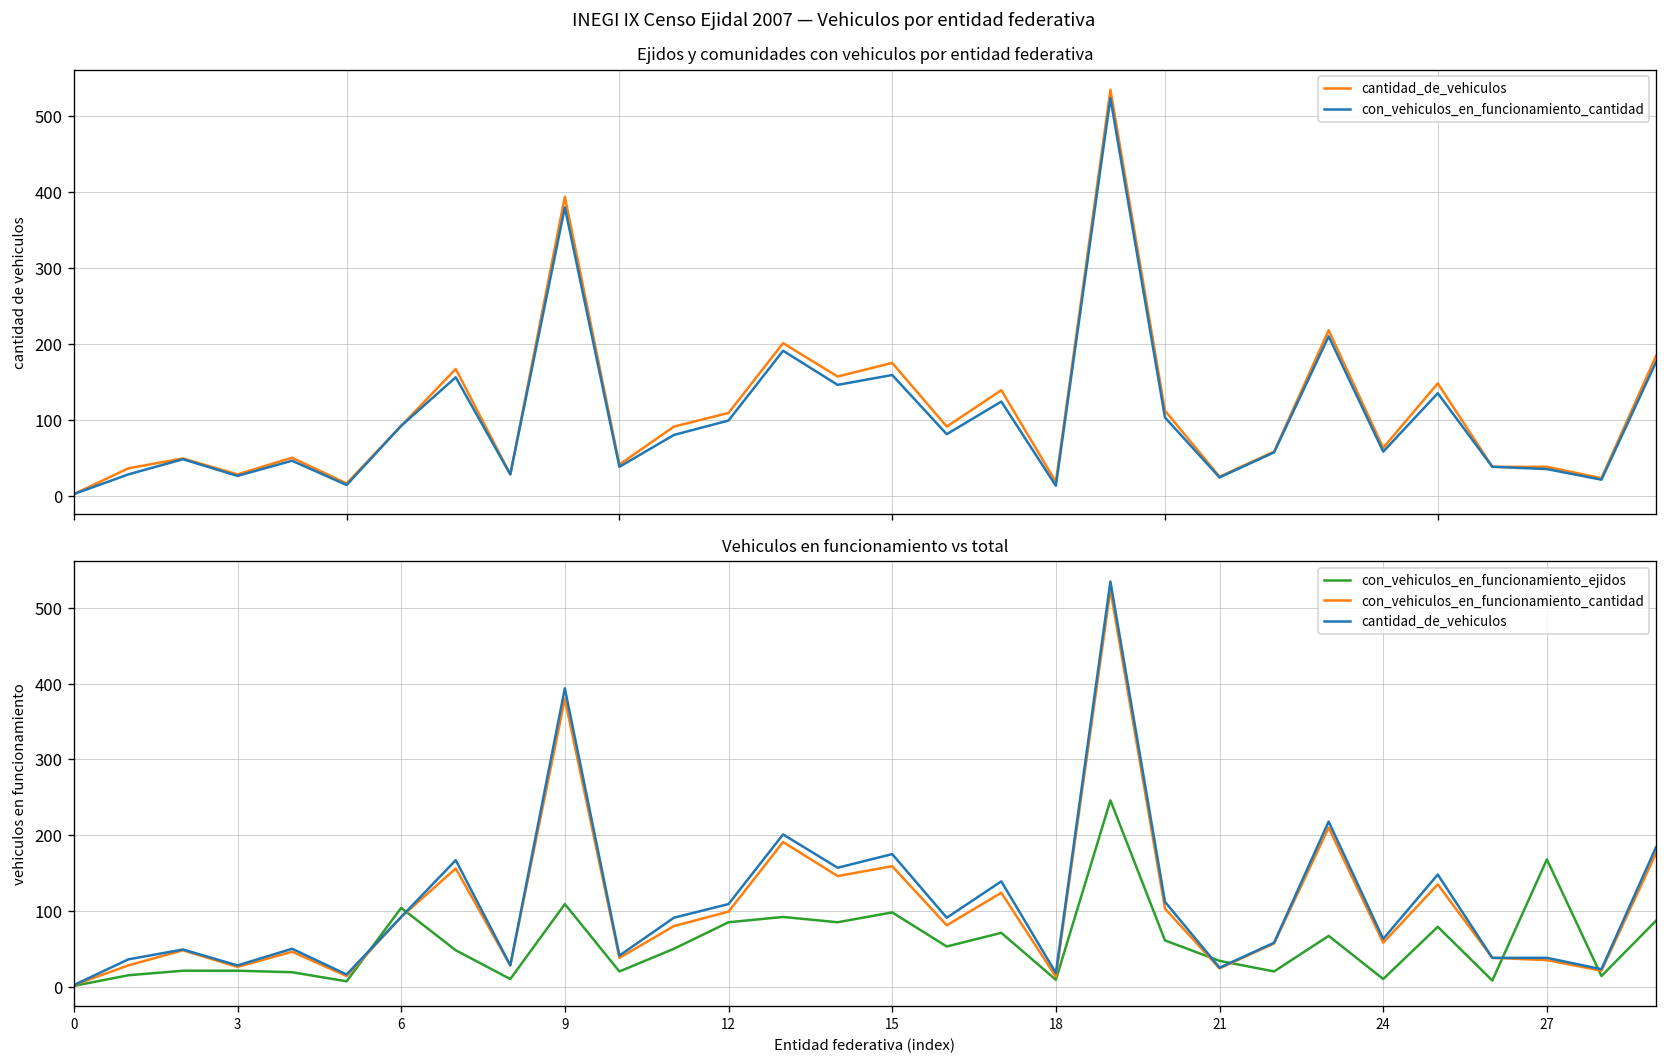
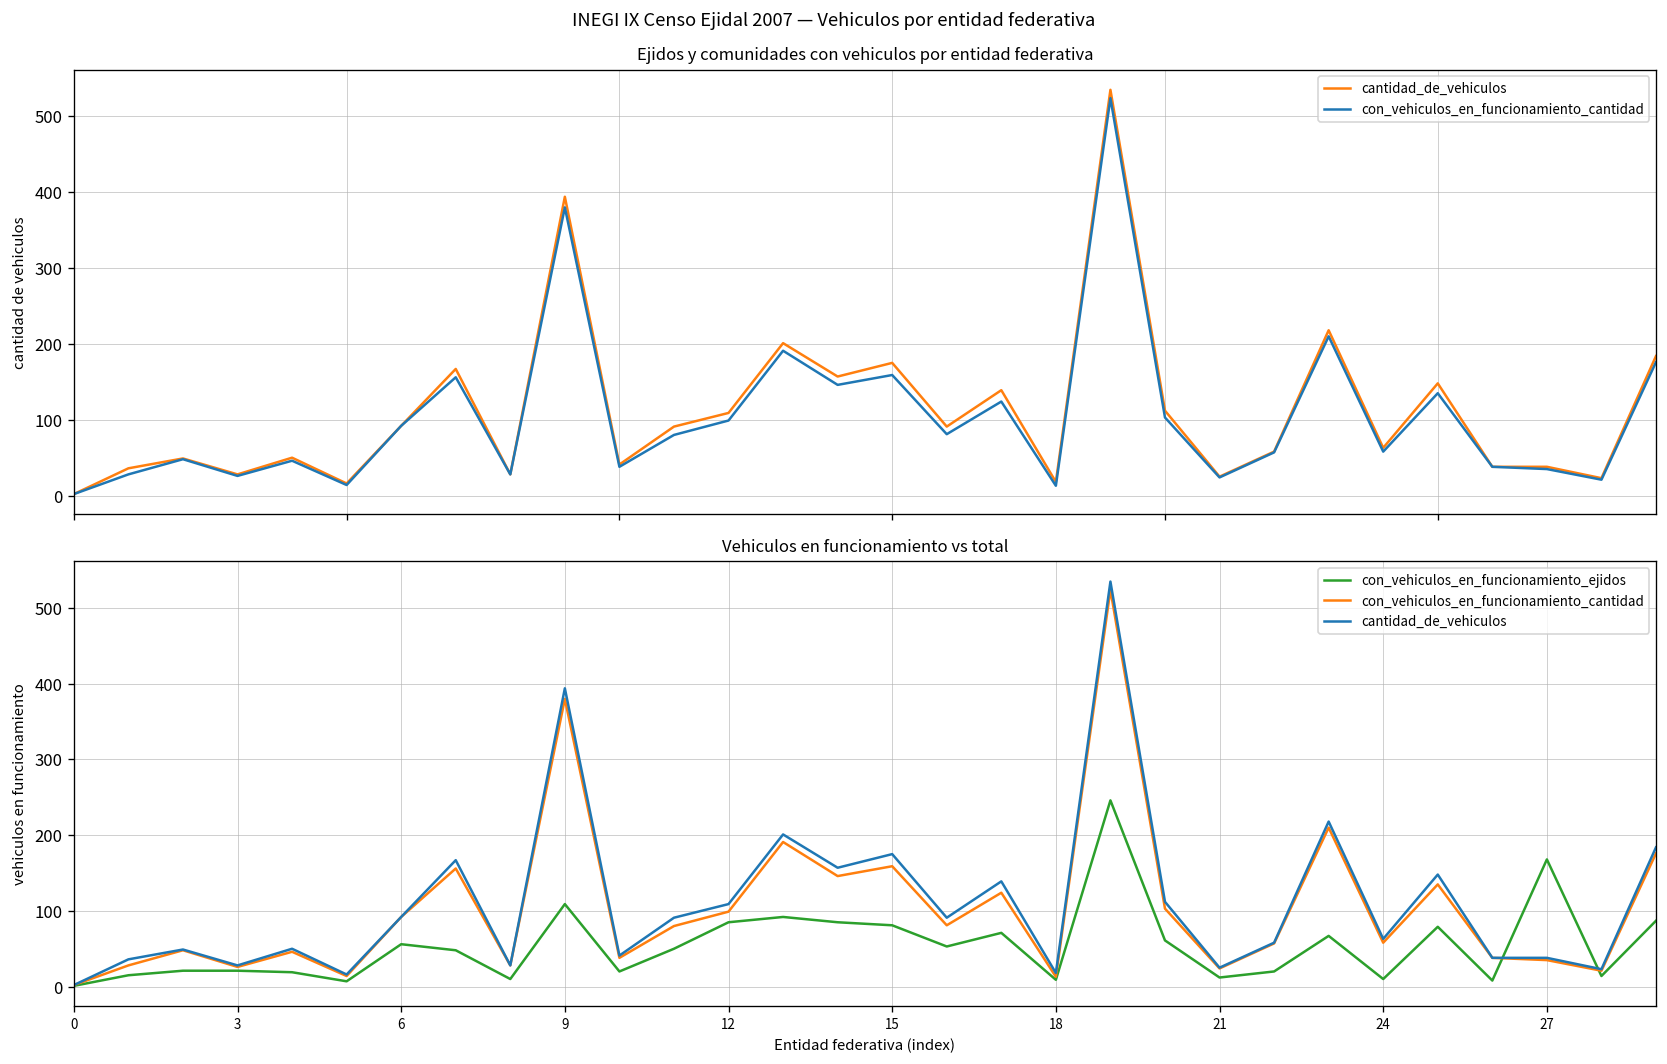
  {
    "Vehiculos en funcionamiento vs total": {
      "con_vehiculos_en_funcionamiento_ejidos": {
        "3": 20,
-       "6": 100,
+       "6": 60,
        "9": 110,
        "12": 90,
-       "15": 100,
-       "21": 30,
+       "15": 80,
+       "21": 10,
        "24": 10,
        "27": 170
      },
      "con_vehiculos_en_funcionamiento_cantidad": {
        "9": 380,
        "12": 100,
        "15": 160,
        "24": 60
      },
      "cantidad_de_vehiculos": {
        "9": 390,
        "12": 110,
        "15": 180,
        "18": 20,
        "24": 60
      }
    }
  }
